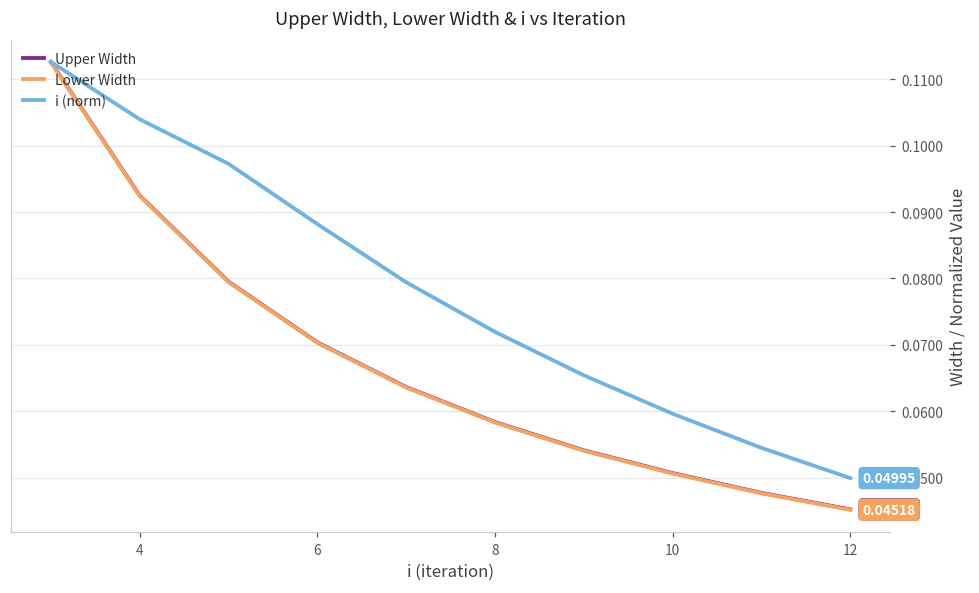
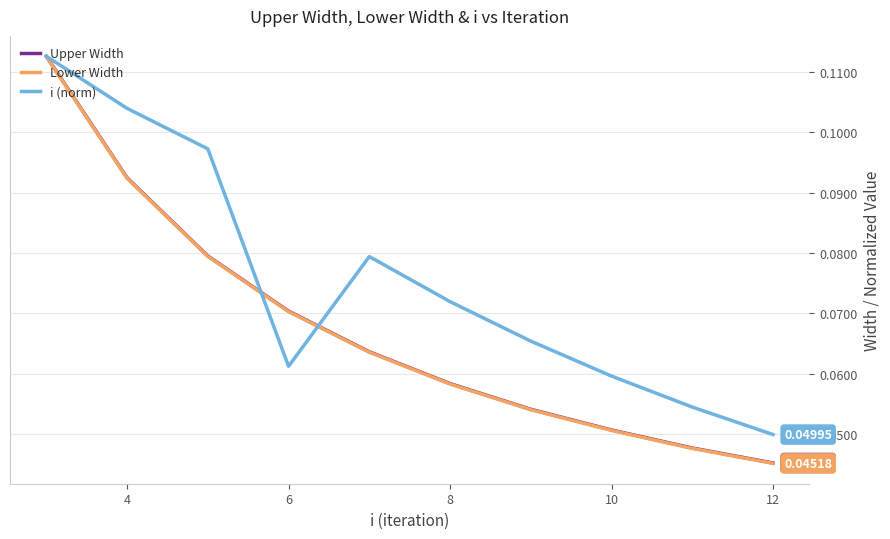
  {
    "i (norm)": {
      "4": 0.104,
-     "6": 0.088,
+     "6": 0.061,
      "8": 0.072,
      "10": 0.060
    }
  }
